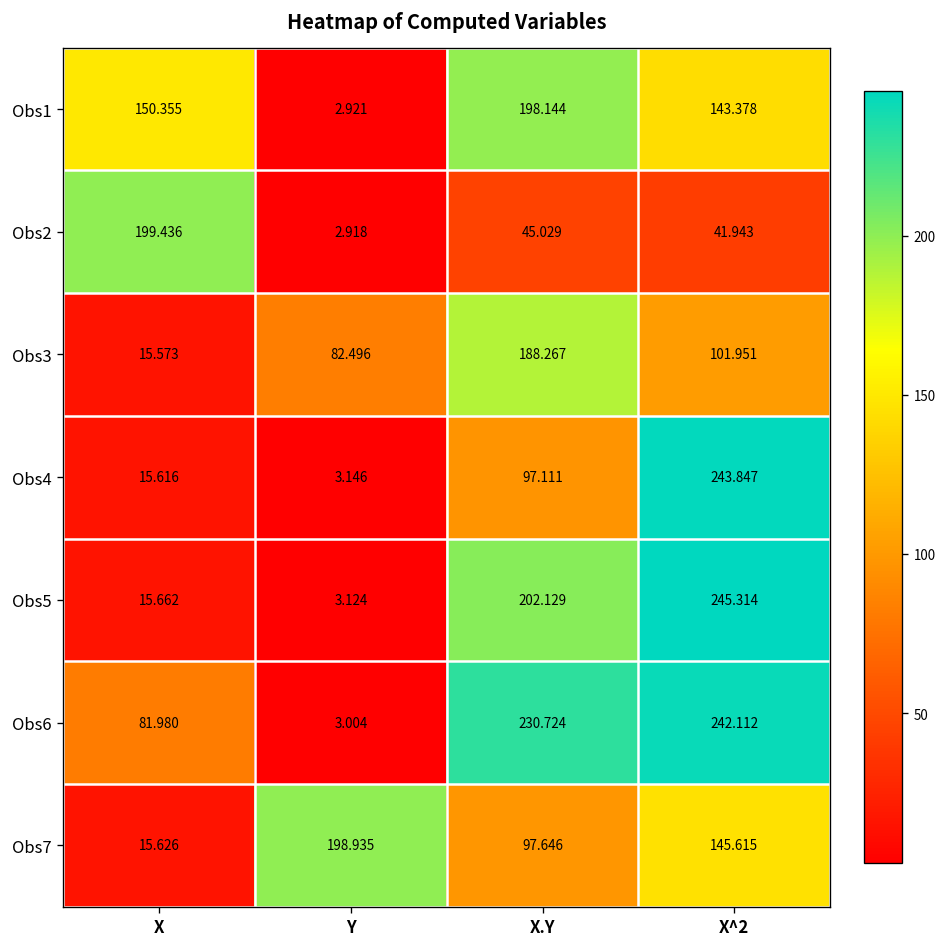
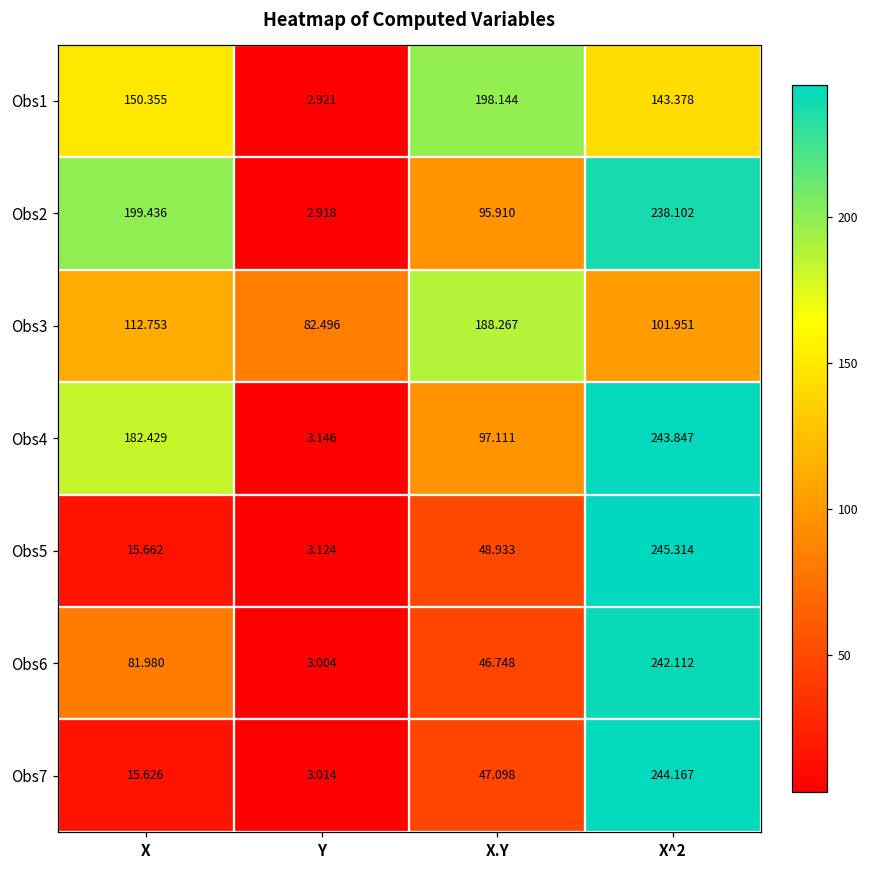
  {
    "Obs1": {
      "X": 150.355,
      "Y": 2.921,
      "X.Y": 198.144,
      "X^2": 143.378
    },
    "Obs2": {
      "X": 199.436,
      "Y": 2.918,
-     "X.Y": 45.029,
-     "X^2": 41.943
+     "X.Y": 95.910,
+     "X^2": 238.102
    },
    "Obs3": {
-     "X": 15.573,
+     "X": 112.753,
      "Y": 82.496,
      "X.Y": 188.267,
      "X^2": 101.951
    },
    "Obs4": {
-     "X": 15.616,
+     "X": 182.429,
      "Y": 3.146,
      "X.Y": 97.111,
      "X^2": 243.847
    },
    "Obs5": {
      "X": 15.662,
      "Y": 3.124,
-     "X.Y": 202.129,
+     "X.Y": 48.933,
      "X^2": 245.314
    },
    "Obs6": {
      "X": 81.980,
      "Y": 3.004,
-     "X.Y": 230.724,
+     "X.Y": 46.748,
      "X^2": 242.112
    },
    "Obs7": {
      "X": 15.626,
-     "Y": 198.935,
-     "X.Y": 97.646,
-     "X^2": 145.615
+     "Y": 3.014,
+     "X.Y": 47.098,
+     "X^2": 244.167
    }
  }
